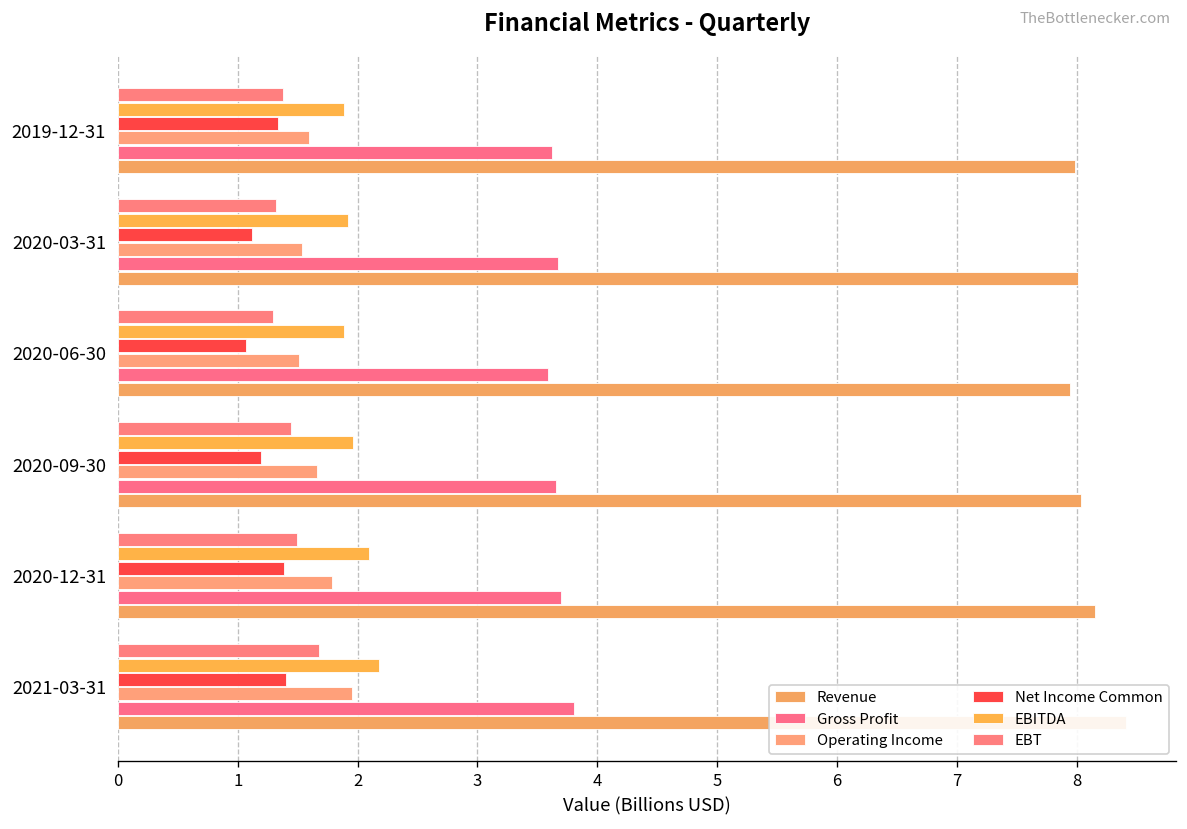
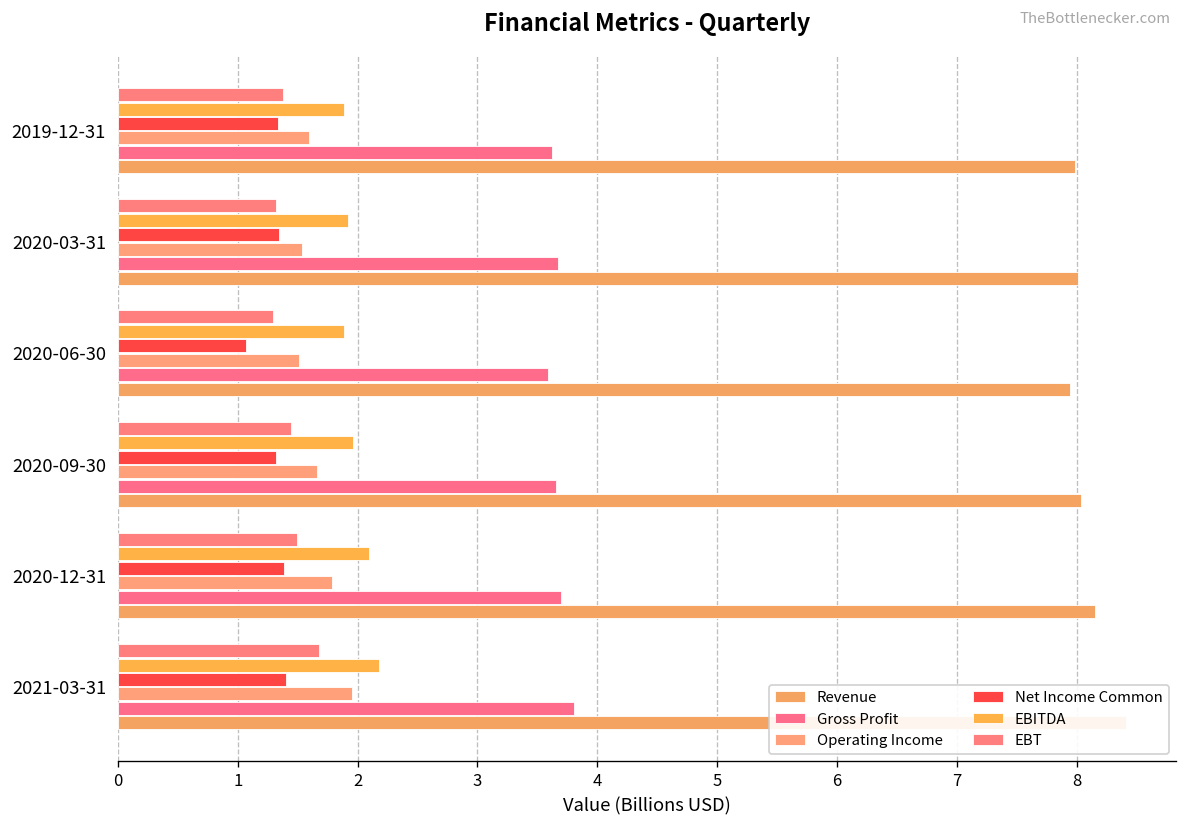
  {
    "Net Income Common": {
      "2019-12-31": 1.3,
-     "2020-03-31": 1.1,
+     "2020-03-31": 1.3,
      "2020-06-30": 1.1,
-     "2020-09-30": 1.2,
+     "2020-09-30": 1.3,
      "2020-12-31": 1.4,
      "2021-03-31": 1.4
    }
  }
